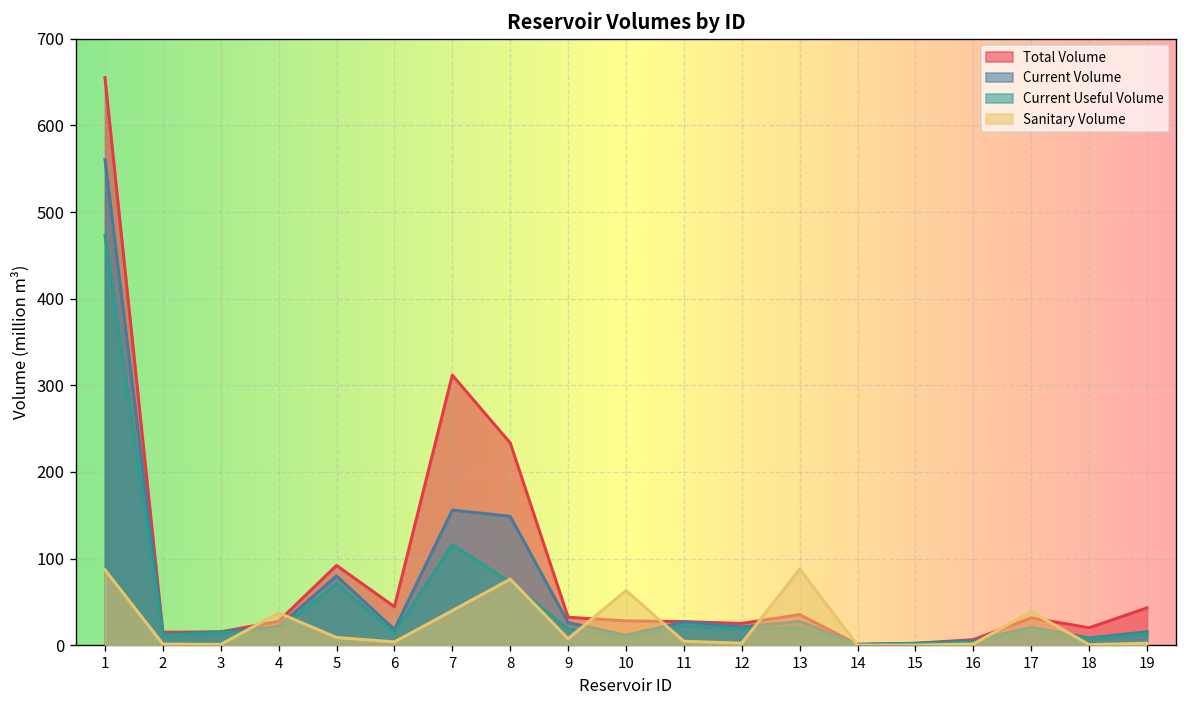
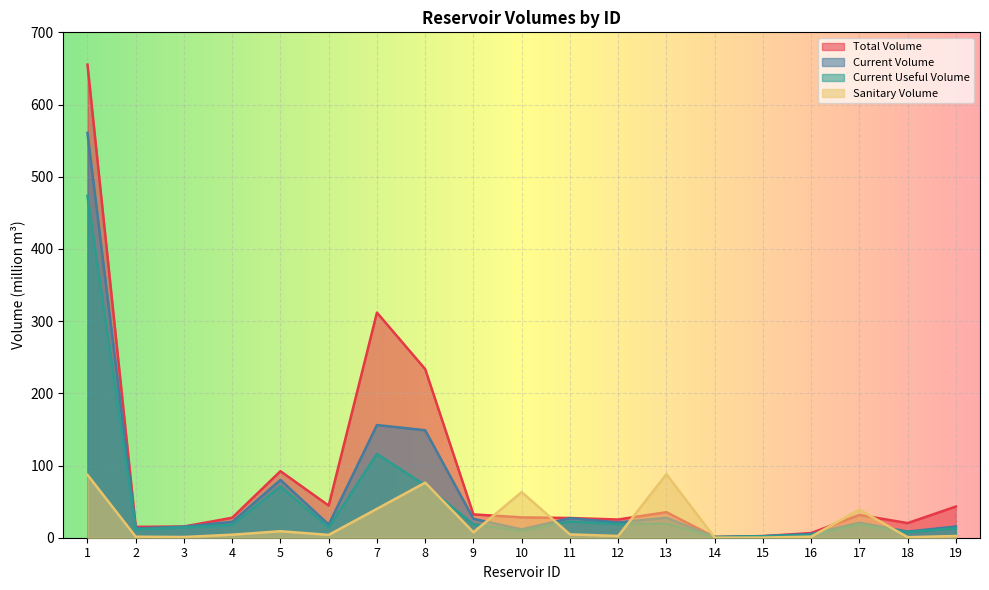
  {
    "Total Volume": {
      "1": 660,
      "4": 30,
      "5": 90,
      "6": 40,
      "7": 310,
      "8": 230,
      "9": 30,
      "10": 30,
      "12": 30,
      "13": 40,
      "17": 30,
      "18": 20,
      "19": 40
    },
    "Sanitary Volume": {
      "1": 90,
      "2": 0,
      "3": 0,
-     "4": 40,
+     "4": 0,
      "5": 10,
      "6": 0,
      "7": 40,
      "8": 80,
      "9": 10,
      "10": 60,
      "11": 0,
      "12": 0,
      "13": 90,
      "17": 40,
      "18": 0,
      "19": 0
    }
  }
